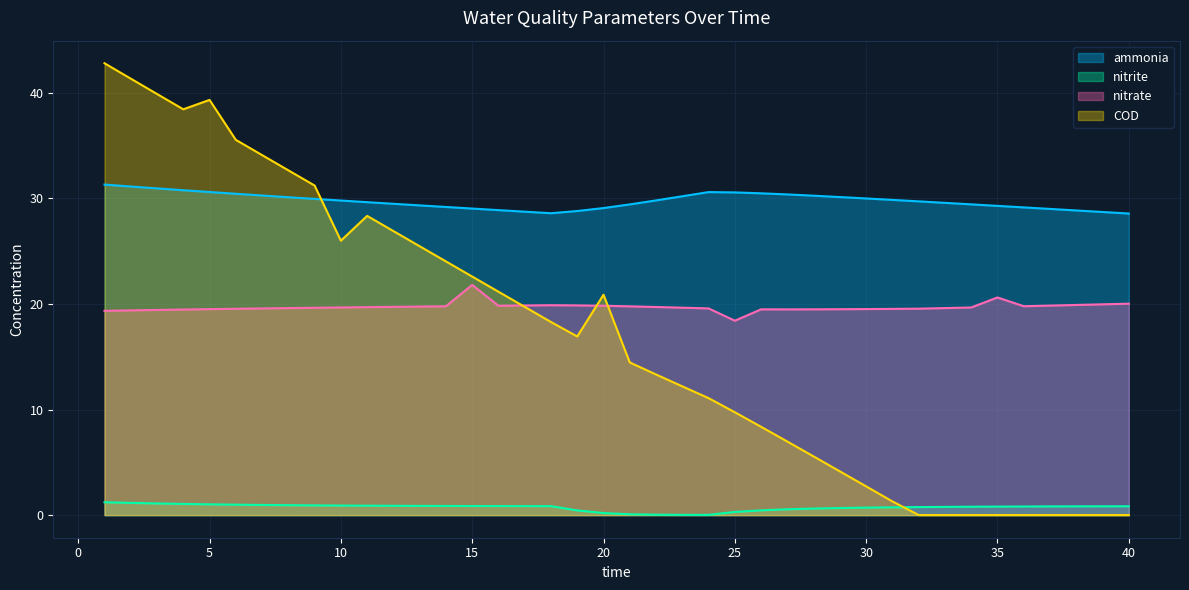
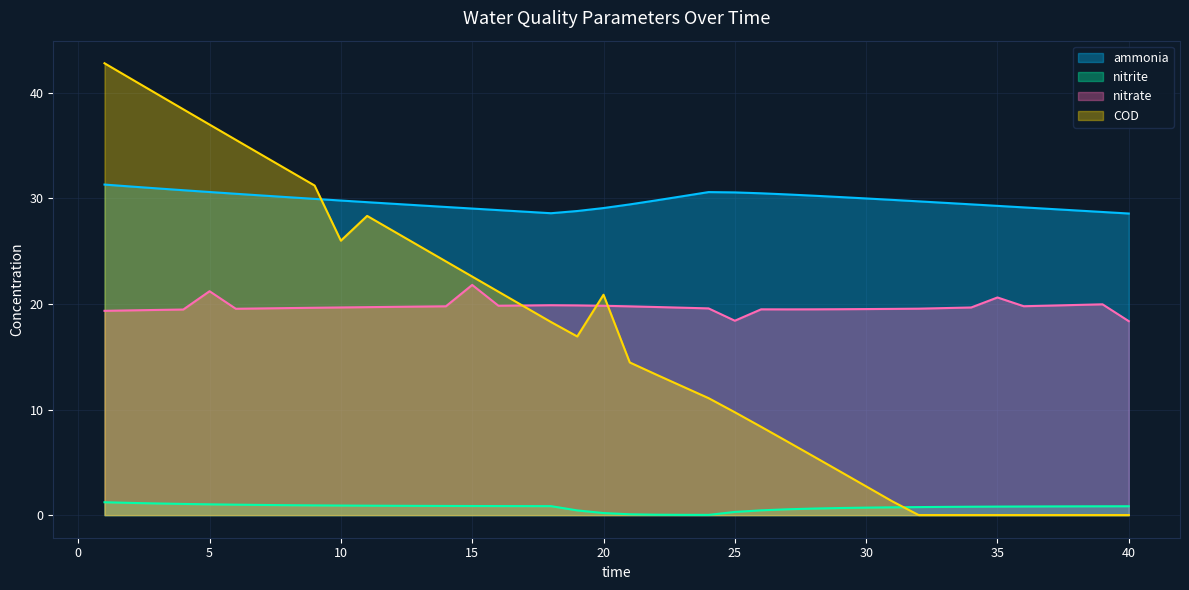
  {
    "nitrate": {
-     "5": 19.5,
+     "5": 21.2,
      "10": 19.7,
      "15": 21.8,
      "20": 19.8,
      "25": 18.4,
      "30": 19.5,
      "35": 20.6,
-     "40": 20.0
+     "40": 18.4
    },
    "COD": {
-     "5": 39.3,
+     "5": 37.0,
      "10": 26.0,
      "15": 22.6,
      "20": 20.9,
      "25": 9.7,
      "30": 2.7,
      "35": 0.0,
      "40": 0.0
    }
  }
